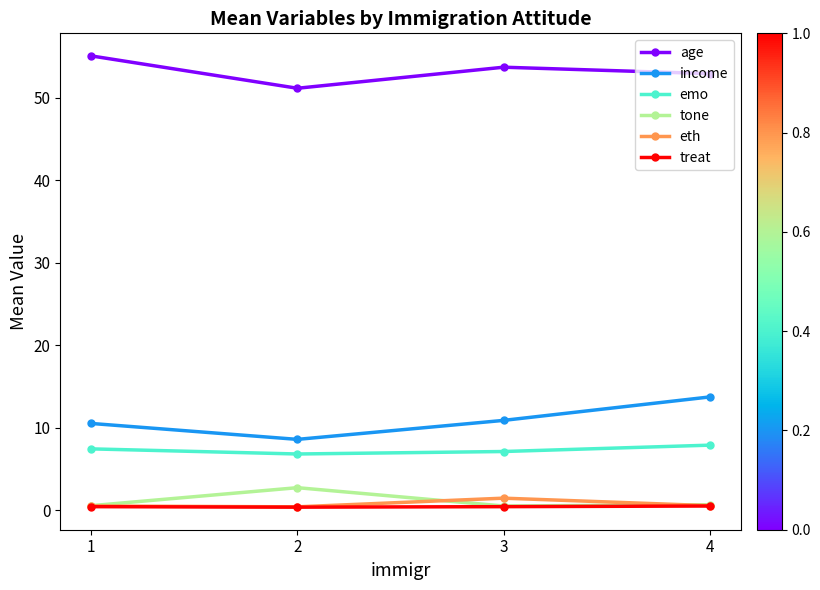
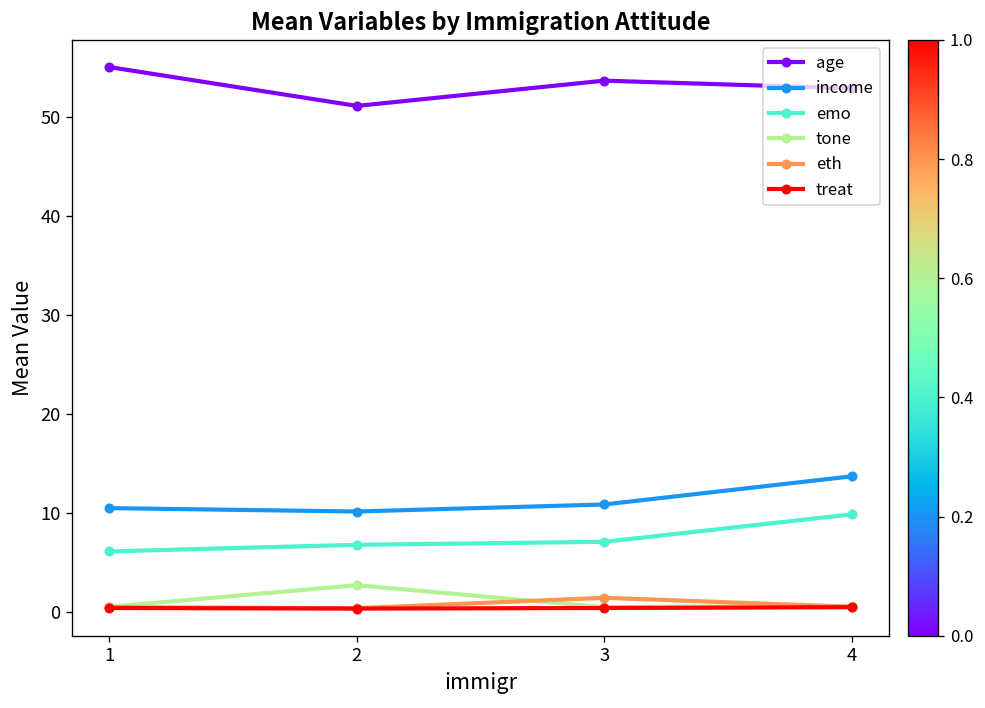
  {
    "age": {
      "1": 55,
      "2": 51,
      "3": 54
    },
    "income": {
      "1": 11,
-     "2": 9,
+     "2": 10,
      "3": 11,
      "4": 14
    },
    "emo": {
-     "1": 7,
+     "1": 6,
      "2": 7,
      "3": 7,
-     "4": 8
+     "4": 10
    },
    "tone": {
      "2": 3
    },
    "eth": {
      "3": 1
    }
  }
